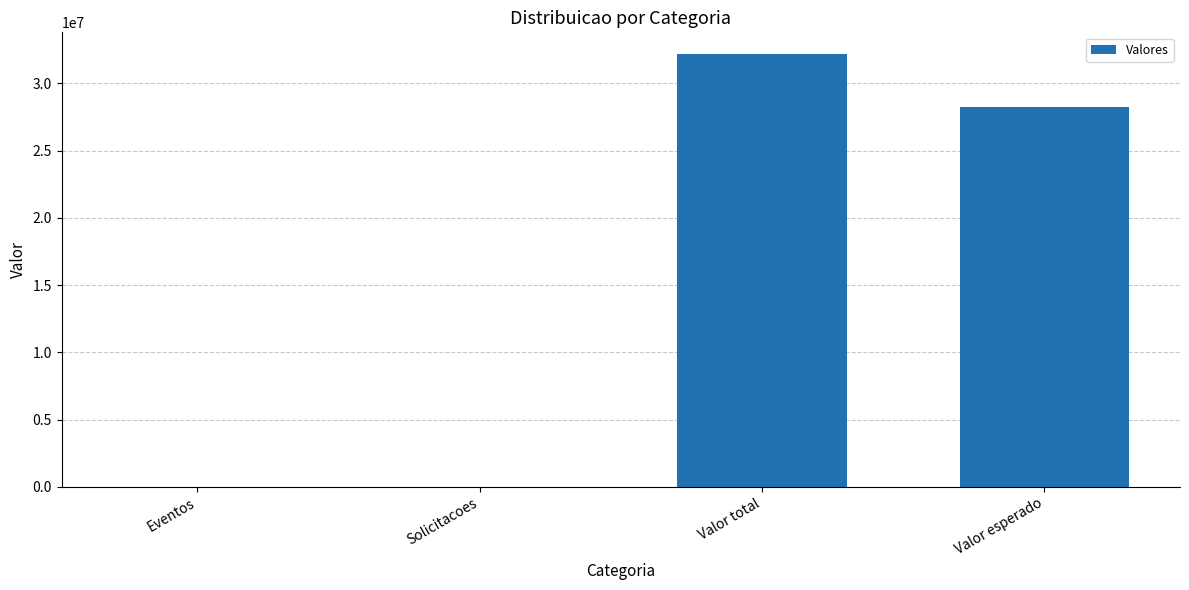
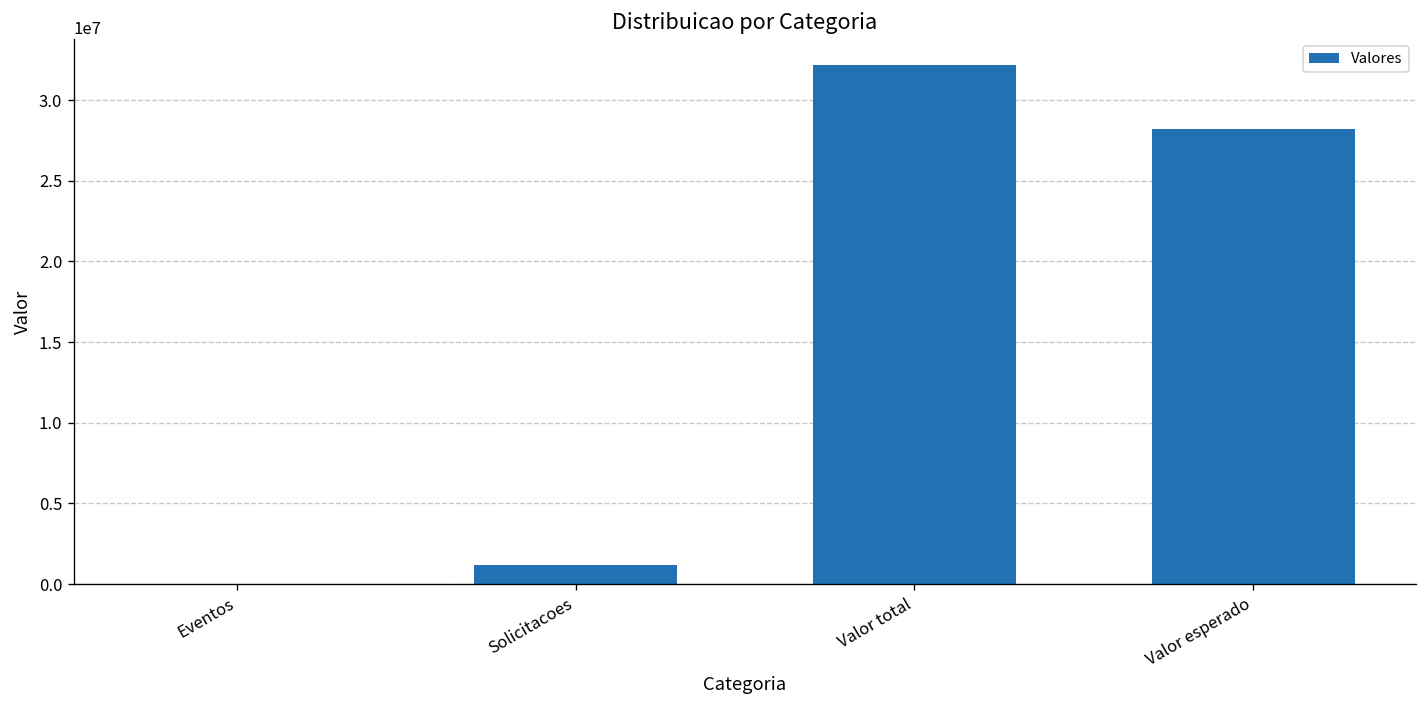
  {
-   "Solicitacoes": 0,
+   "Solicitacoes": 1200000,
    "Valor total": 32200000,
    "Valor esperado": 28200000
  }
